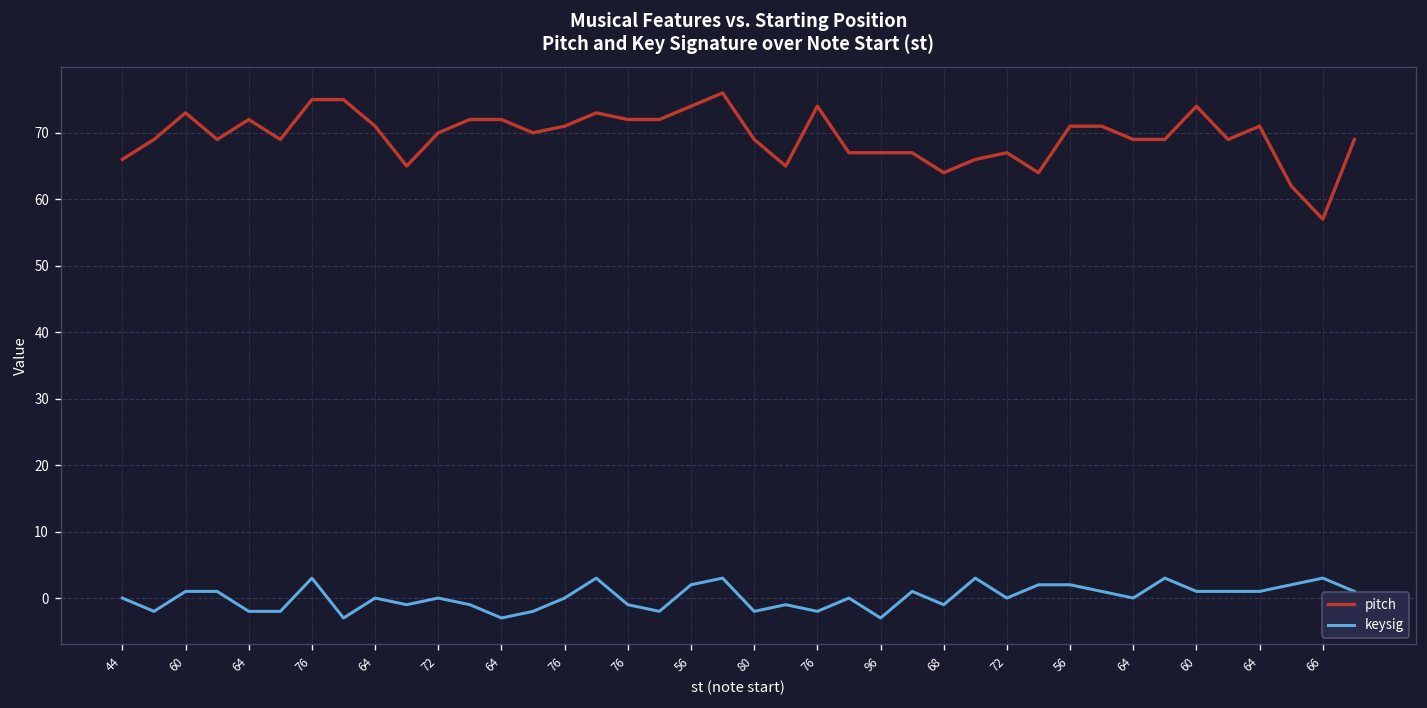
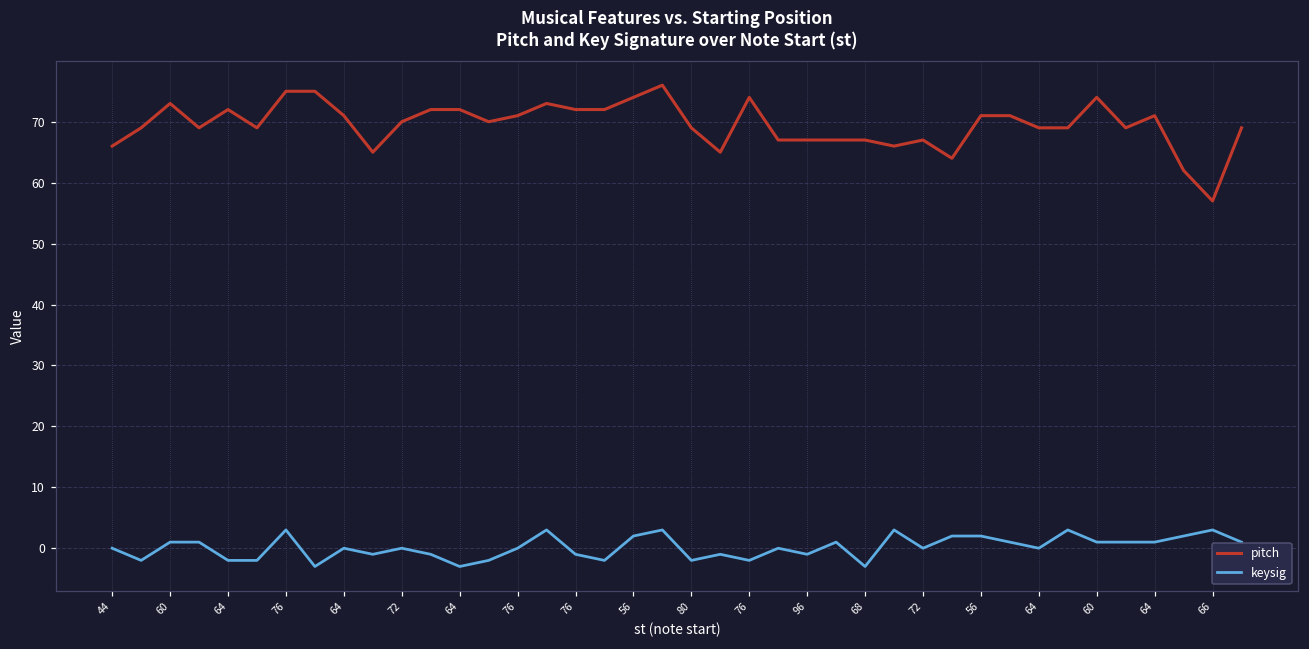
  {
    "pitch": {
      "44": 66,
      "80": 69,
      "96": 67,
-     "68": 64,
+     "68": 67,
      "66": 57
    },
    "keysig": {
      "44": 0,
      "80": -2,
-     "96": -3,
-     "68": -1,
+     "96": -1,
+     "68": -3,
      "66": 3
    }
  }
